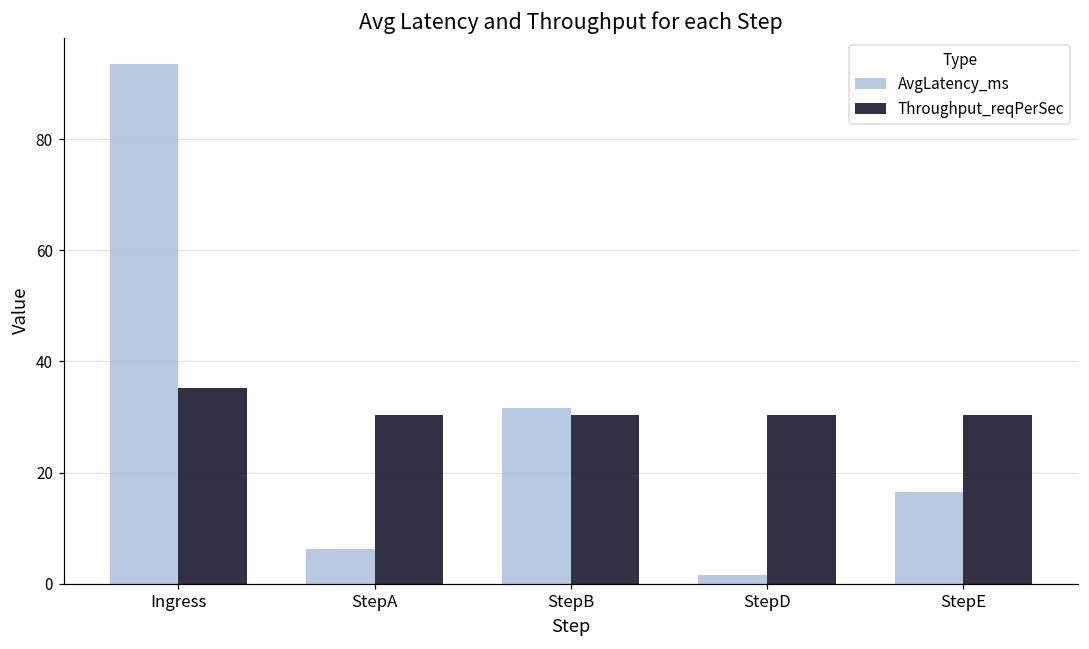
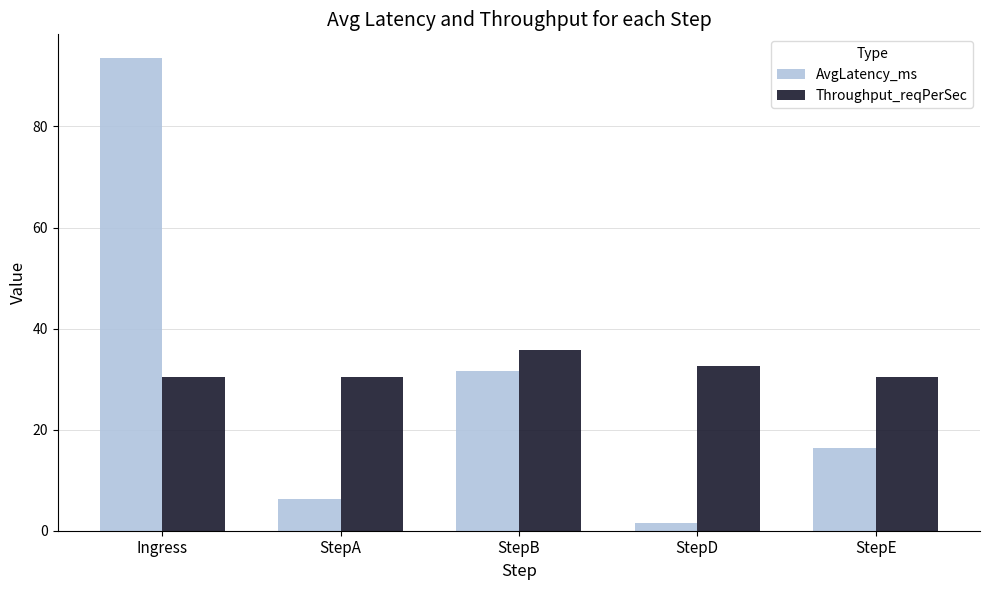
  {
    "AvgLatency_ms": {
      "Ingress": 94,
      "StepA": 6,
      "StepB": 32,
      "StepD": 2,
      "StepE": 16
    },
    "Throughput_reqPerSec": {
-     "Ingress": 35,
+     "Ingress": 30,
      "StepA": 30,
-     "StepB": 30,
-     "StepD": 30,
+     "StepB": 36,
+     "StepD": 33,
      "StepE": 30
    }
  }
